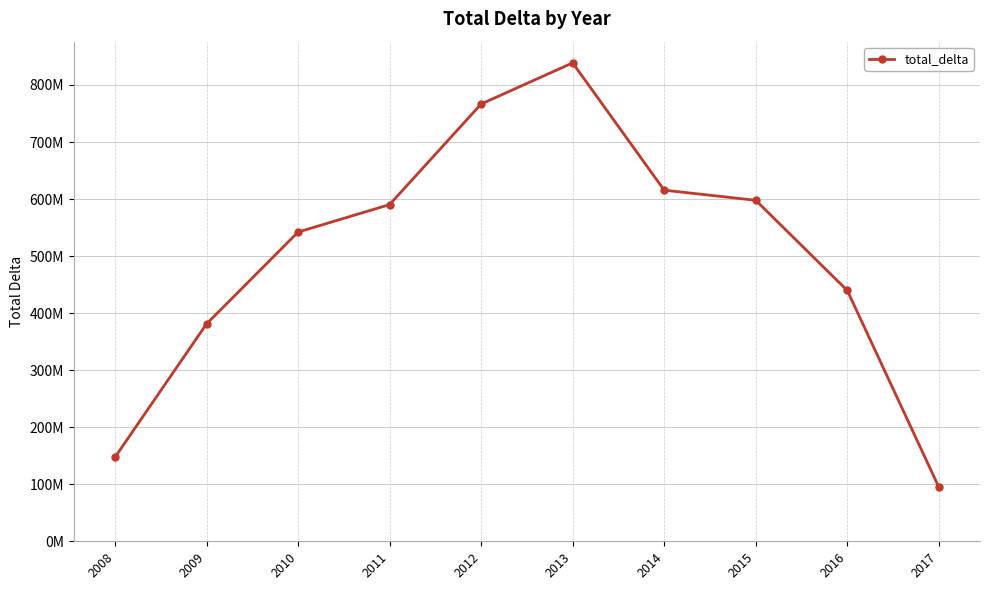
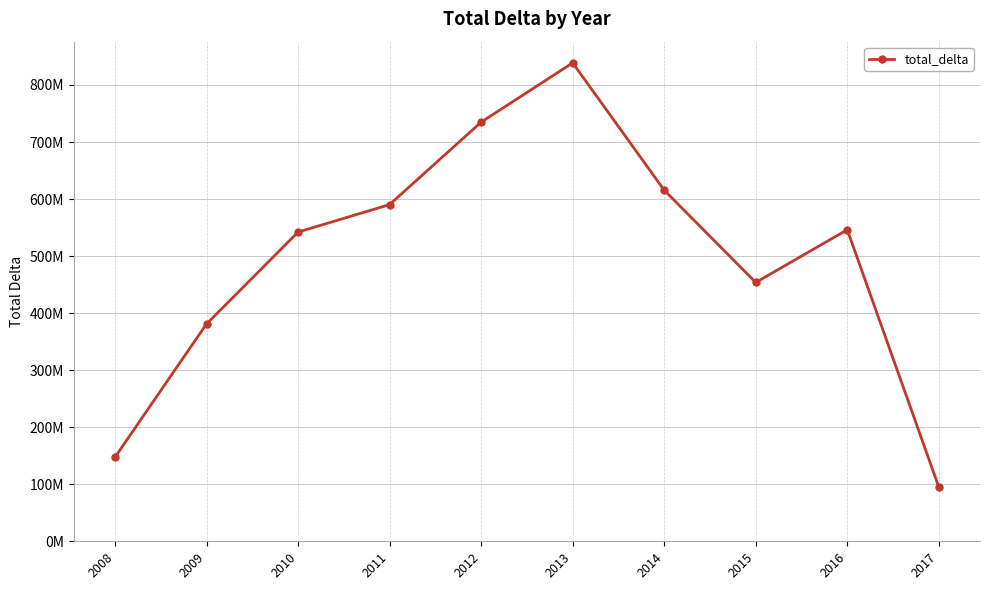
  {
    "2008": 150000000,
    "2009": 380000000,
    "2010": 540000000,
    "2011": 590000000,
-   "2012": 770000000,
+   "2012": 730000000,
    "2013": 840000000,
    "2014": 620000000,
-   "2015": 600000000,
-   "2016": 440000000,
+   "2015": 450000000,
+   "2016": 550000000,
    "2017": 100000000
  }
